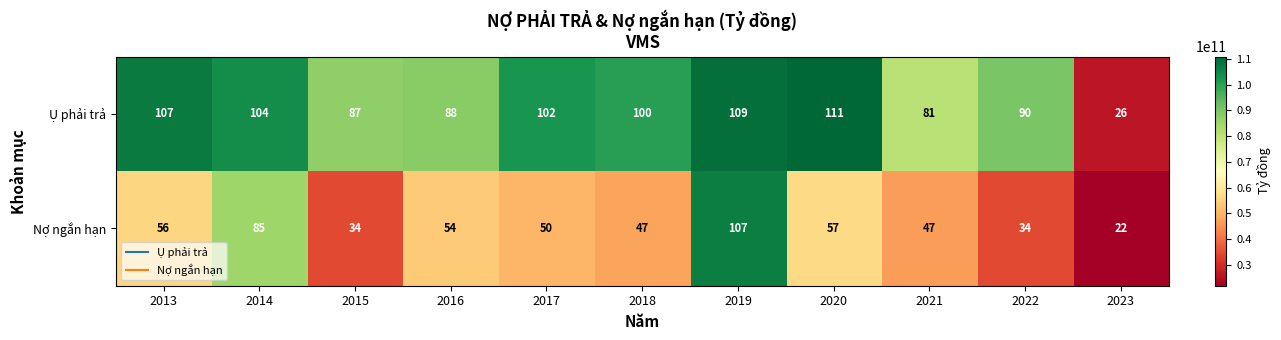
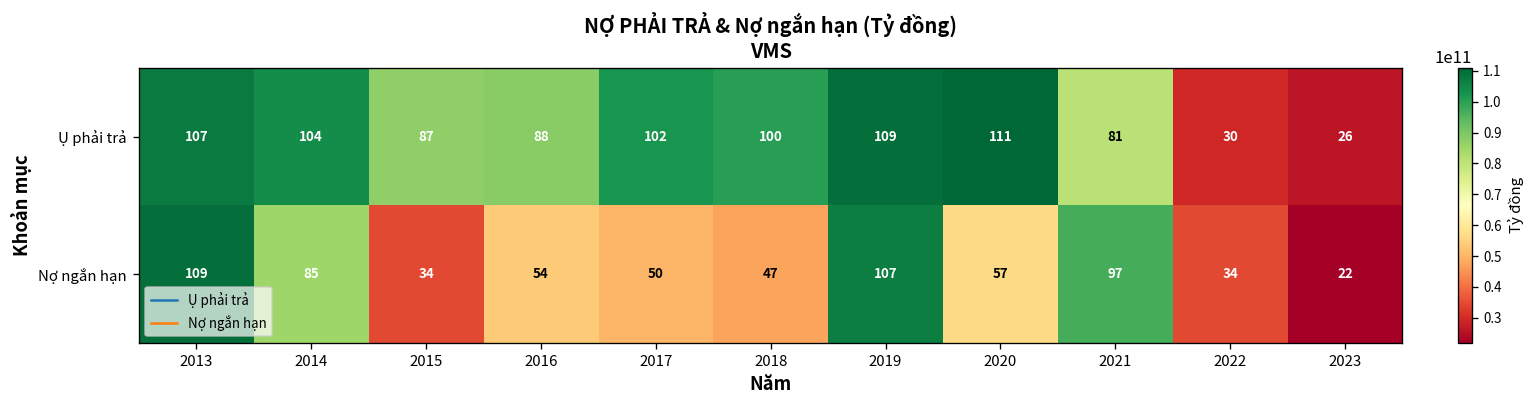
  {
    "Ụ phải trả": {
      "2013": 107,
      "2014": 104,
      "2015": 87,
      "2016": 88,
      "2017": 102,
      "2018": 100,
      "2019": 109,
      "2020": 111,
      "2021": 81,
-     "2022": 90,
+     "2022": 30,
      "2023": 26
    },
    "Nợ ngắn hạn": {
-     "2013": 56,
+     "2013": 109,
      "2014": 85,
      "2015": 34,
      "2016": 54,
      "2017": 50,
      "2018": 47,
      "2019": 107,
      "2020": 57,
-     "2021": 47,
+     "2021": 97,
      "2022": 34,
      "2023": 22
    }
  }
